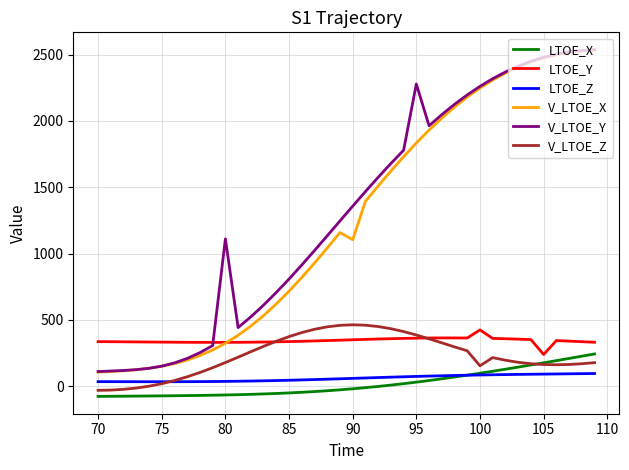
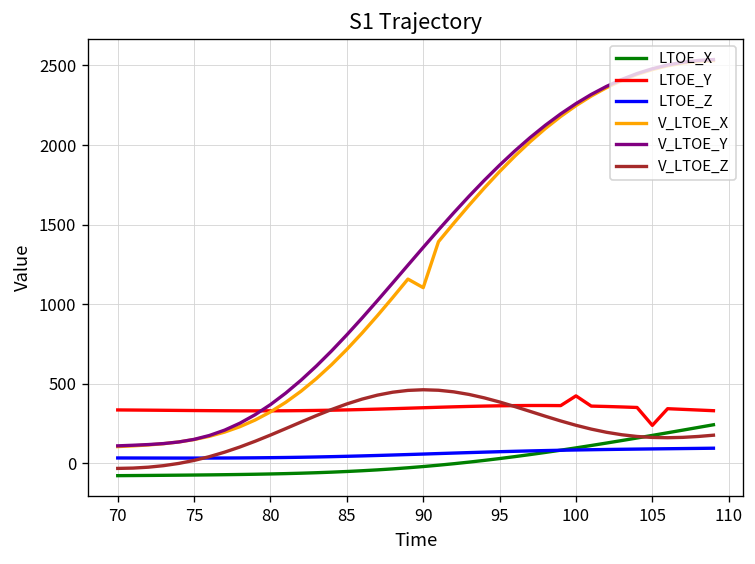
  {
    "LTOE_X": {
      "70": -80,
      "75": -70,
      "80": -70,
      "85": -50,
      "90": -20,
      "95": 30
    },
    "LTOE_Y": {
      "70": 340,
      "75": 330,
      "85": 340,
      "90": 350,
      "95": 360,
      "100": 420,
      "105": 240
    },
    "LTOE_Z": {
      "70": 30,
      "80": 40,
      "85": 40,
      "90": 60,
      "95": 70,
      "105": 90
    },
    "V_LTOE_X": {
      "85": 720,
      "90": 1100,
      "95": 1830
    },
    "V_LTOE_Y": {
-     "80": 1110,
+     "80": 370,
      "85": 810,
      "90": 1360,
-     "95": 2280
+     "95": 1870
    },
    "V_LTOE_Z": {
      "70": -30,
      "80": 180,
      "85": 370,
      "90": 460,
      "95": 390,
-     "100": 150
+     "100": 240
    }
  }
